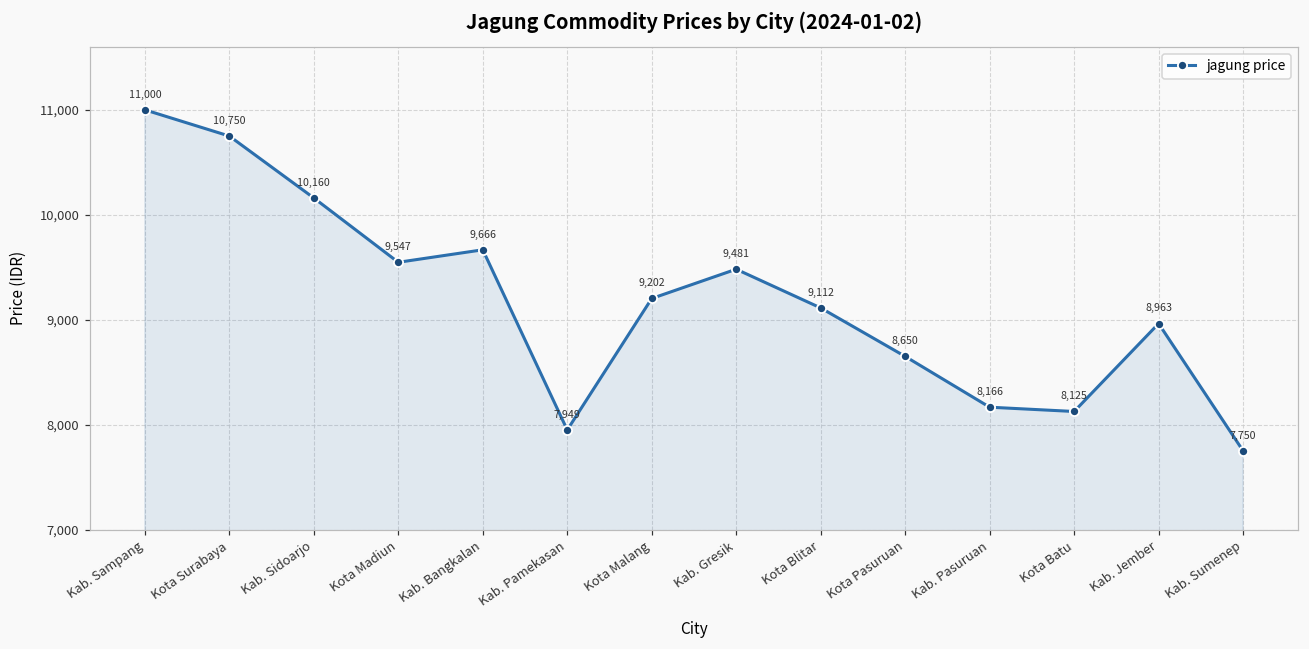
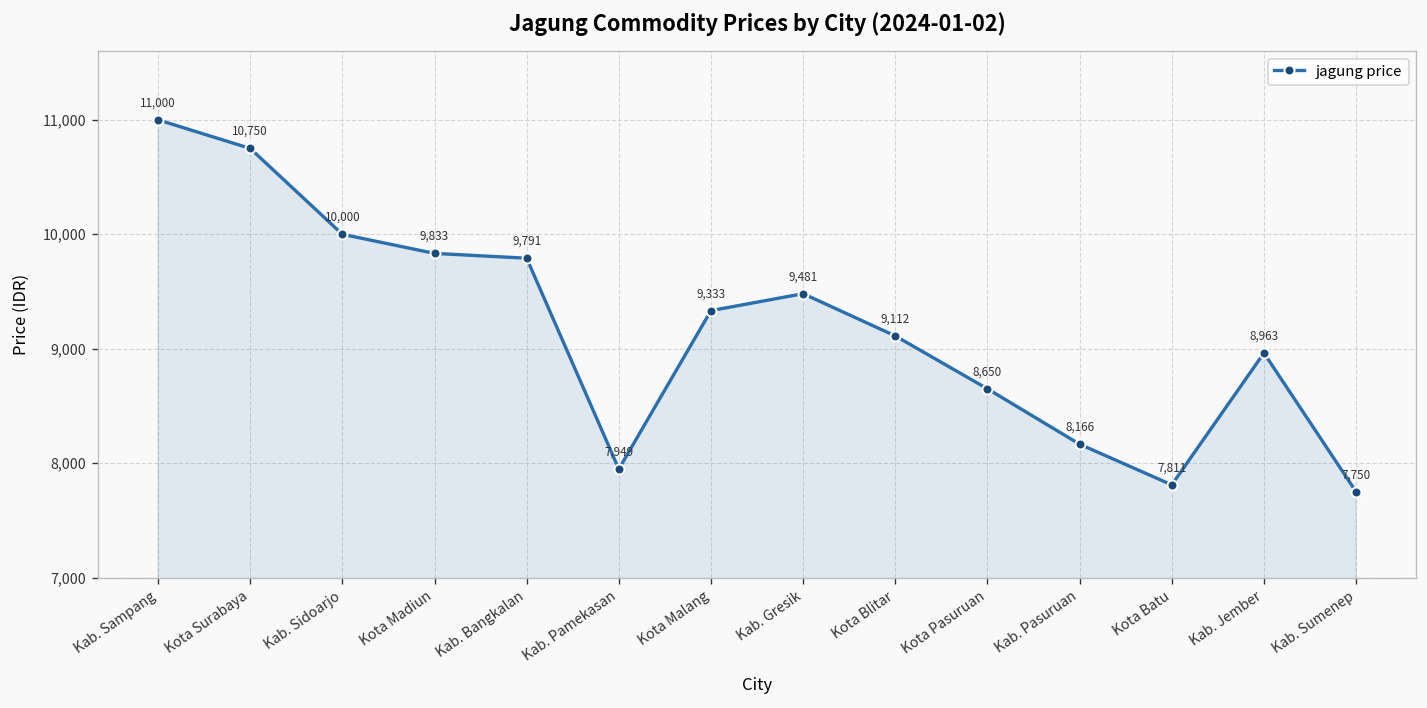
  {
    "Kab. Sampang": "11,000",
    "Kota Surabaya": "10,750",
-   "Kab. Sidoarjo": "10,160",
-   "Kota Madiun": "9,547",
-   "Kab. Bangkalan": "9,666",
+   "Kab. Sidoarjo": "10,000",
+   "Kota Madiun": "9,833",
+   "Kab. Bangkalan": "9,791",
    "Kab. Pamekasan": "7,949",
-   "Kota Malang": "9,202",
+   "Kota Malang": "9,333",
    "Kab. Gresik": "9,481",
    "Kota Blitar": "9,112",
    "Kota Pasuruan": "8,650",
    "Kab. Pasuruan": "8,166",
-   "Kota Batu": "8,125",
+   "Kota Batu": "7,811",
    "Kab. Jember": "8,963",
    "Kab. Sumenep": "7,750"
  }
